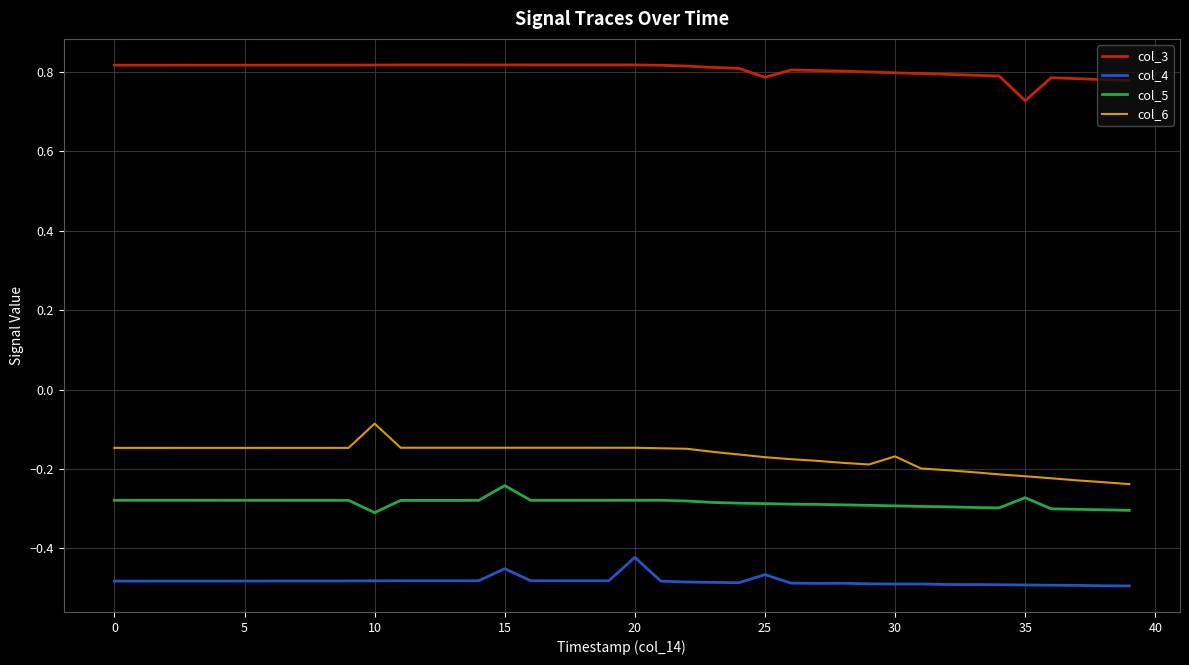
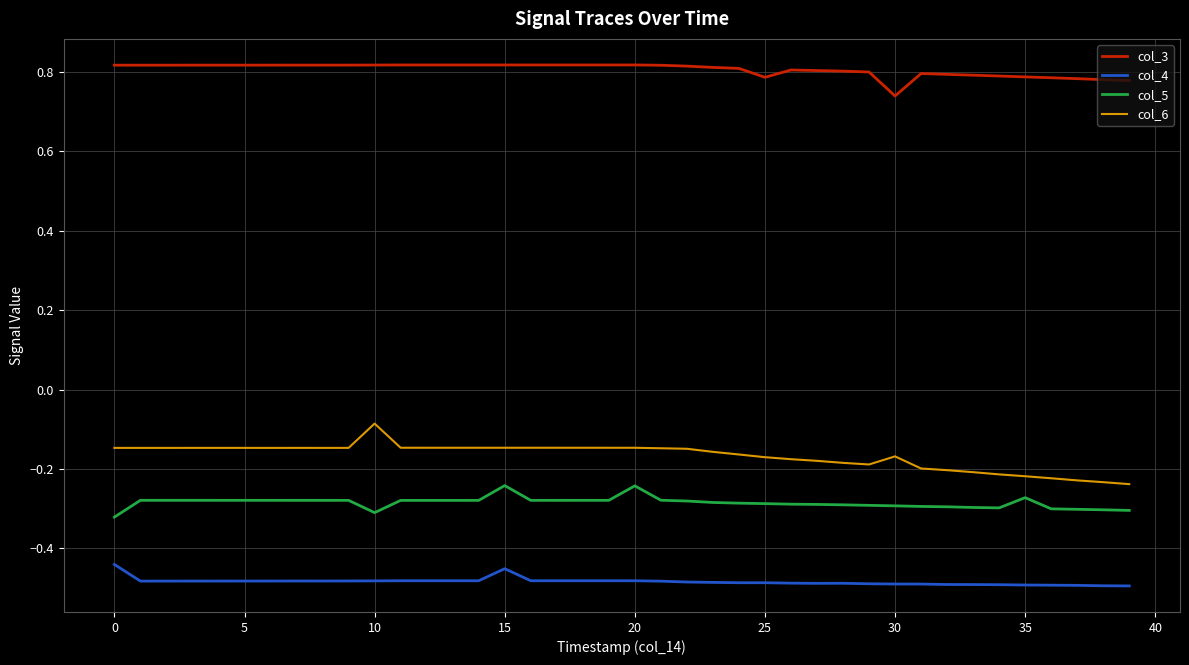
  {
    "col_3": {
      "0": 0.82,
      "5": 0.82,
      "10": 0.82,
      "15": 0.82,
      "20": 0.82,
      "25": 0.79,
-     "30": 0.80,
-     "35": 0.73
+     "30": 0.74,
+     "35": 0.79
    },
    "col_4": {
-     "0": -0.48,
+     "0": -0.44,
      "5": -0.48,
      "10": -0.48,
      "15": -0.45,
-     "20": -0.42,
-     "25": -0.47,
+     "20": -0.48,
+     "25": -0.49,
      "30": -0.49,
      "35": -0.49
    },
    "col_5": {
-     "0": -0.28,
+     "0": -0.32,
      "5": -0.28,
      "10": -0.31,
      "15": -0.24,
-     "20": -0.28,
+     "20": -0.24,
      "25": -0.29,
      "30": -0.29,
      "35": -0.27
    },
    "col_6": {
      "0": -0.15,
      "5": -0.15,
      "10": -0.09,
      "15": -0.15,
      "20": -0.15,
      "25": -0.17,
      "30": -0.17,
      "35": -0.22
    }
  }
